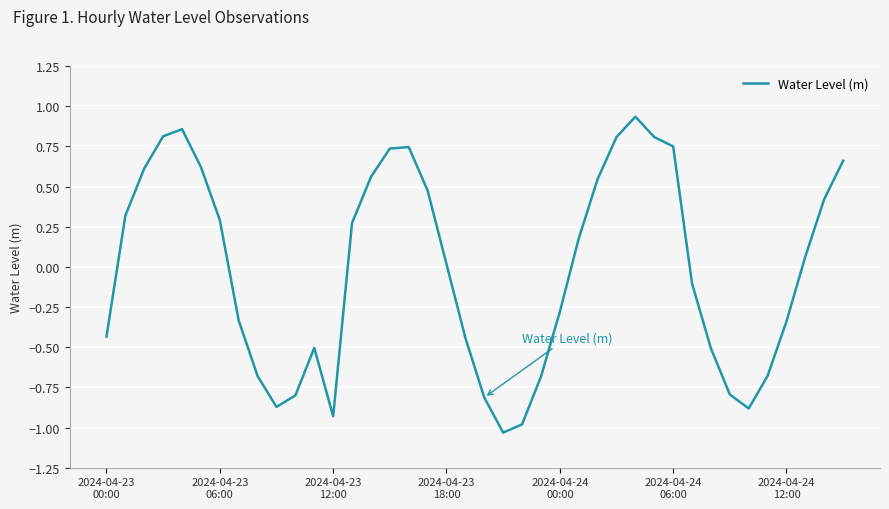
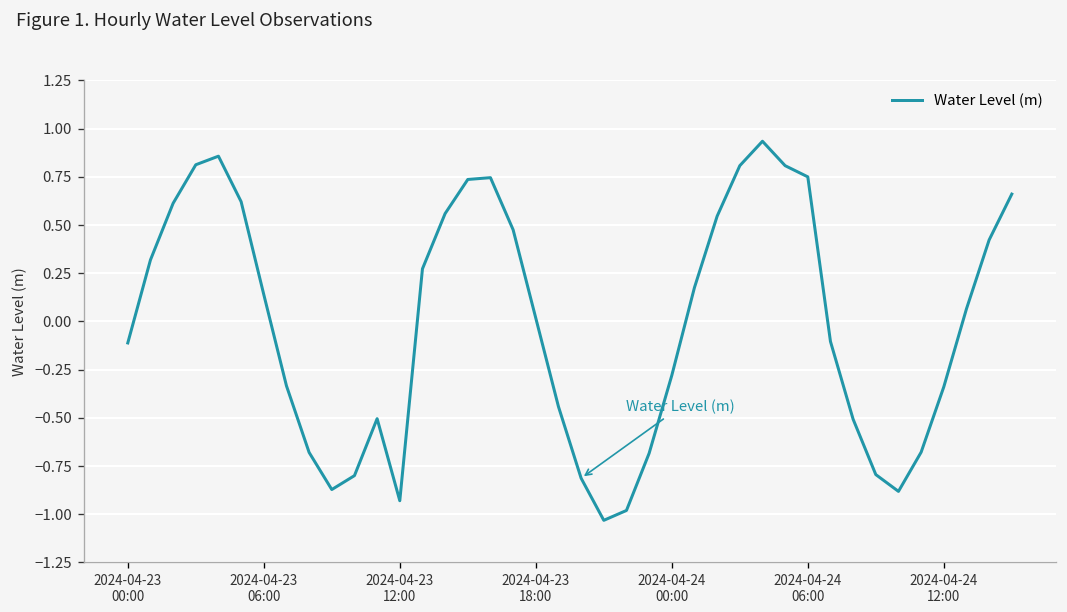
  {
-   "2024-04-23 00:00": -0.43,
-   "2024-04-23 06:00": 0.29,
+   "2024-04-23 00:00": -0.11,
+   "2024-04-23 06:00": 0.14,
    "2024-04-23 12:00": -0.93,
    "2024-04-23 18:00": 0.02,
    "2024-04-24 00:00": -0.28,
    "2024-04-24 06:00": 0.75,
    "2024-04-24 12:00": -0.34
  }
